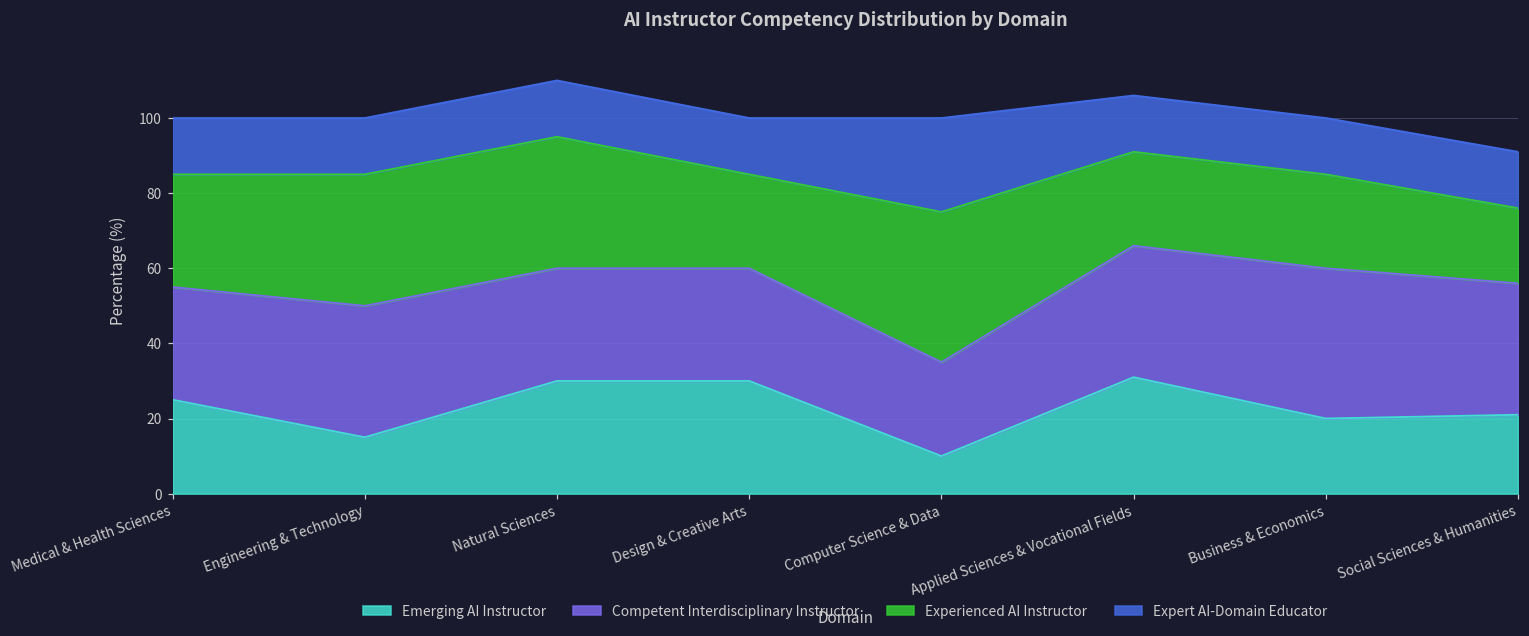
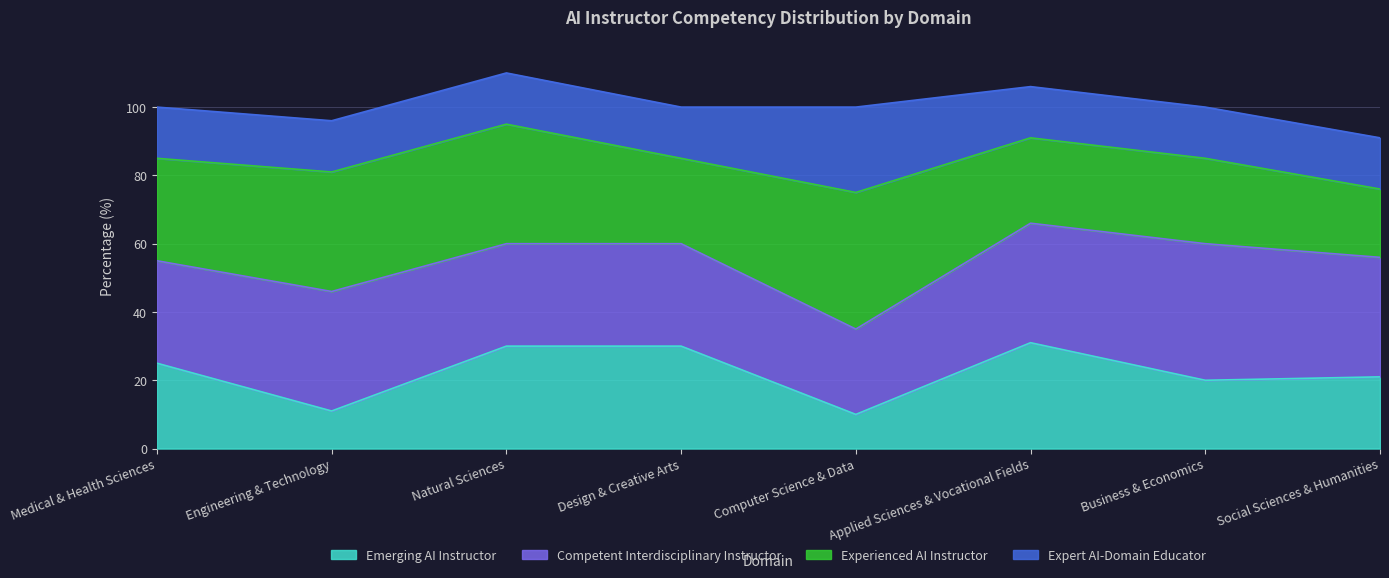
  {
    "Emerging AI Instructor": {
      "Medical & Health Sciences": 25,
-     "Engineering & Technology": 15,
+     "Engineering & Technology": 11,
      "Natural Sciences": 30,
      "Design & Creative Arts": 30,
      "Computer Science & Data": 10,
      "Applied Sciences & Vocational Fields": 31,
      "Business & Economics": 20,
      "Social Sciences & Humanities": 21
    },
    "Experienced AI Instructor": {
      "Medical & Health Sciences": 30,
      "Engineering & Technology": 35,
      "Natural Sciences": 35,
      "Design & Creative Arts": 25,
      "Computer Science & Data": 40,
      "Applied Sciences & Vocational Fields": 25,
      "Business & Economics": 25,
      "Social Sciences & Humanities": 20
    }
  }
